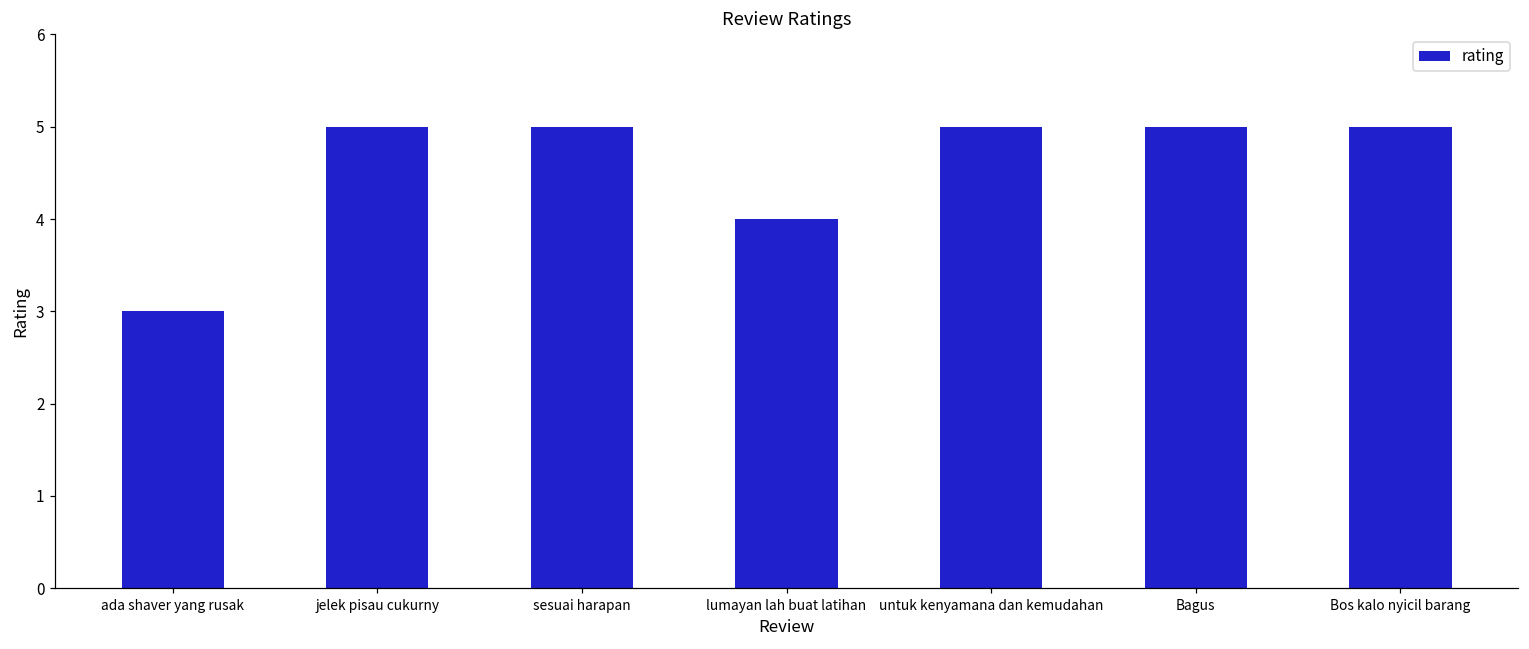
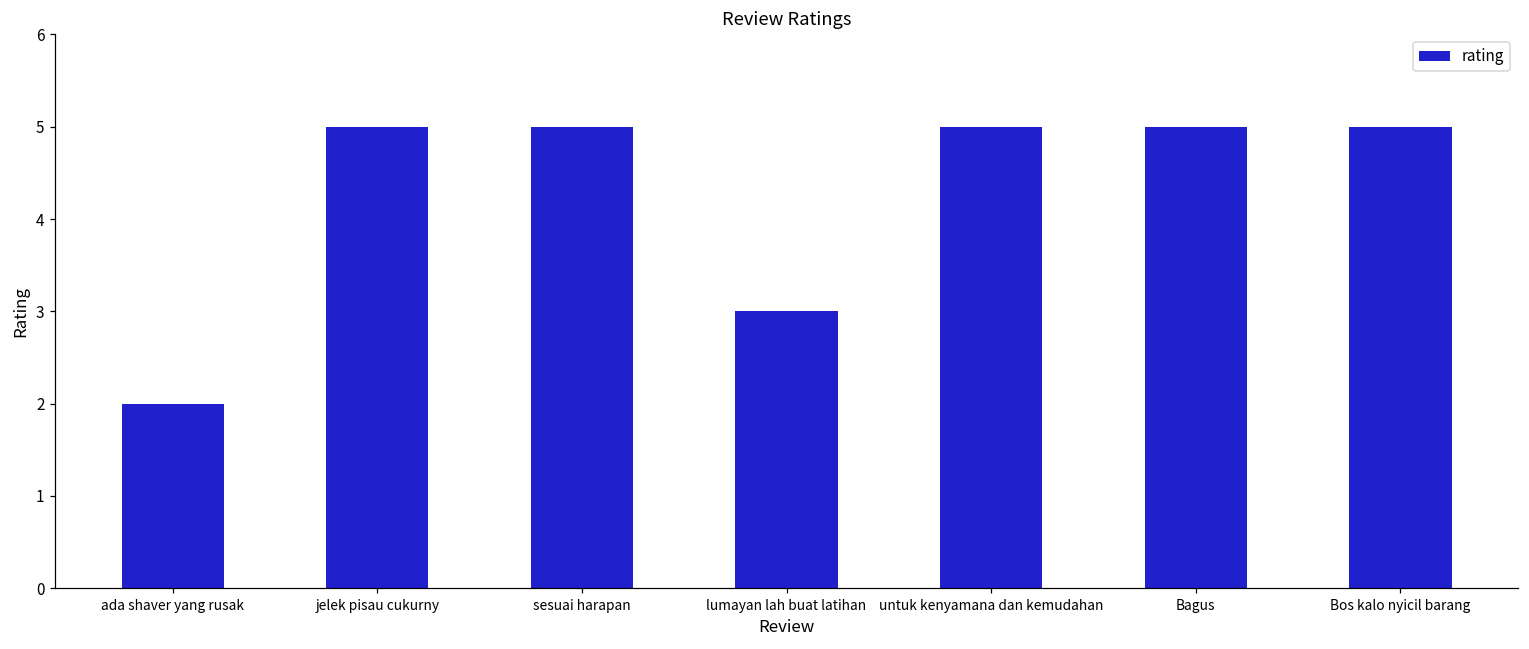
  {
-   "ada shaver yang rusak": 3,
+   "ada shaver yang rusak": 2,
    "jelek pisau cukurny": 5,
    "sesuai harapan": 5,
-   "lumayan lah buat latihan": 4,
+   "lumayan lah buat latihan": 3,
    "untuk kenyamana dan kemudahan": 5,
    "Bagus": 5,
    "Bos kalo nyicil barang": 5
  }
